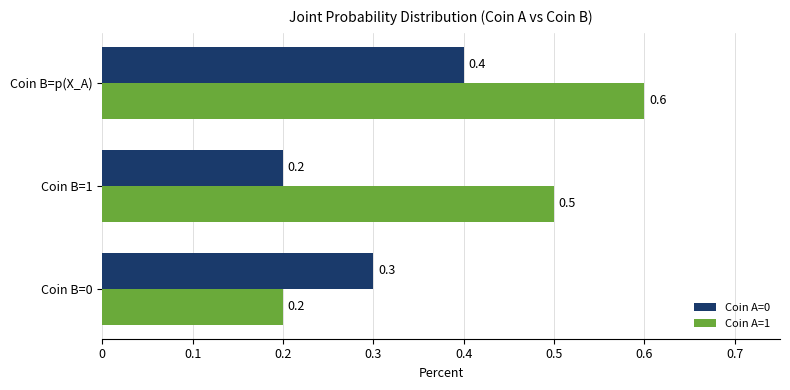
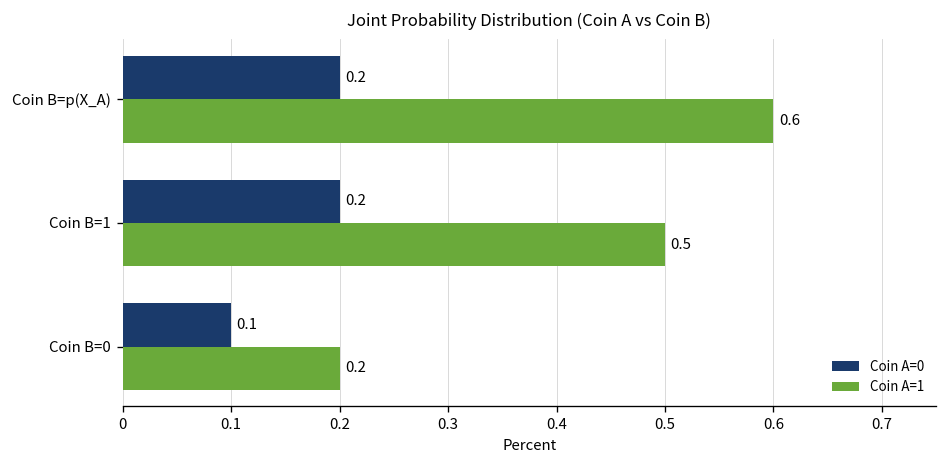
  {
    "Coin A=0": {
-     "Coin B=p(X_A)": 0.4,
+     "Coin B=p(X_A)": 0.2,
      "Coin B=1": 0.2,
-     "Coin B=0": 0.3
+     "Coin B=0": 0.1
    },
    "Coin A=1": {
      "Coin B=p(X_A)": 0.6,
      "Coin B=1": 0.5,
      "Coin B=0": 0.2
    }
  }
